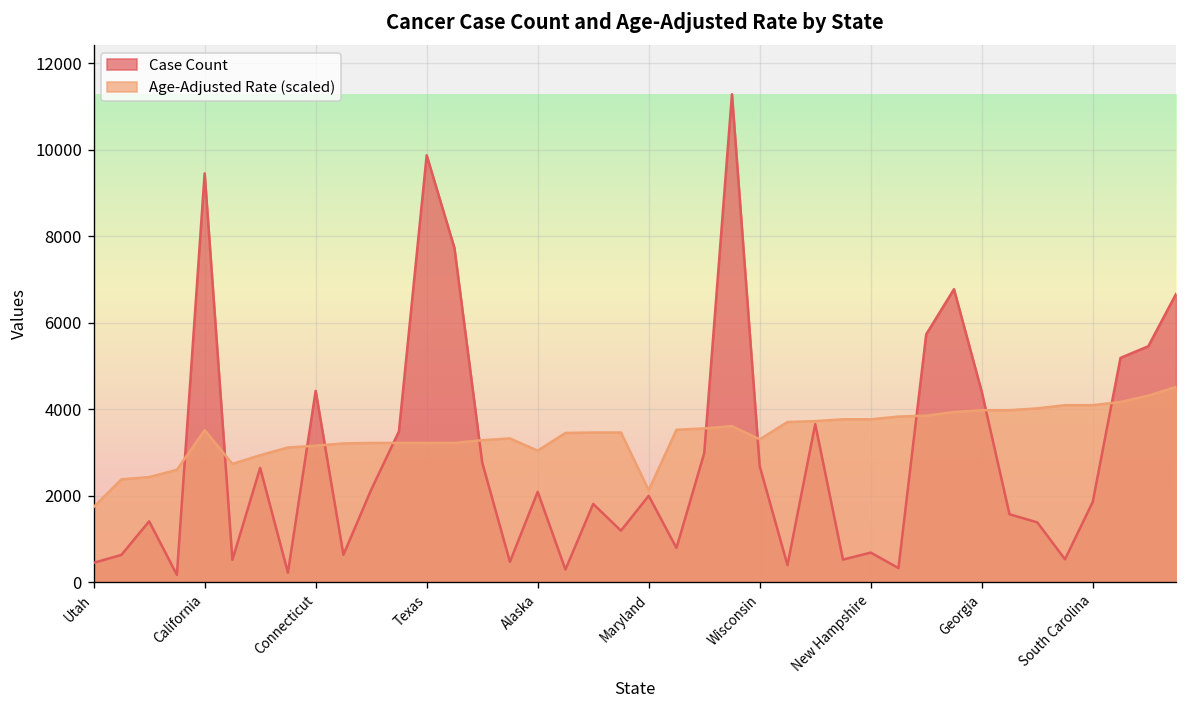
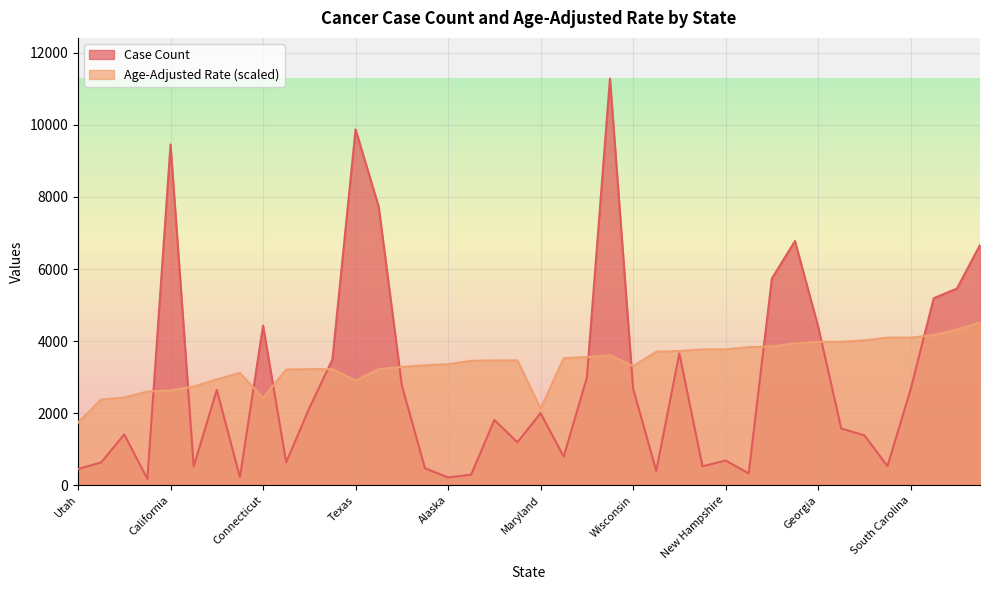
  {
    "Case Count": {
      "Utah": 400,
      "California": 9500,
      "Connecticut": 4400,
      "Texas": 9900,
-     "Alaska": 2100,
+     "Alaska": 200,
      "Maryland": 2000,
      "Wisconsin": 2700,
      "New Hampshire": 700,
      "Georgia": 4400,
-     "South Carolina": 1900
+     "South Carolina": 2700
    },
    "Age-Adjusted Rate (scaled)": {
      "Utah": 1700,
-     "California": 3500,
-     "Connecticut": 3200,
-     "Texas": 3200,
-     "Alaska": 3000,
+     "California": 2600,
+     "Connecticut": 2400,
+     "Texas": 2900,
+     "Alaska": 3400,
      "Maryland": 2100,
      "Wisconsin": 3300,
      "New Hampshire": 3800,
      "Georgia": 4000,
      "South Carolina": 4100
    }
  }
